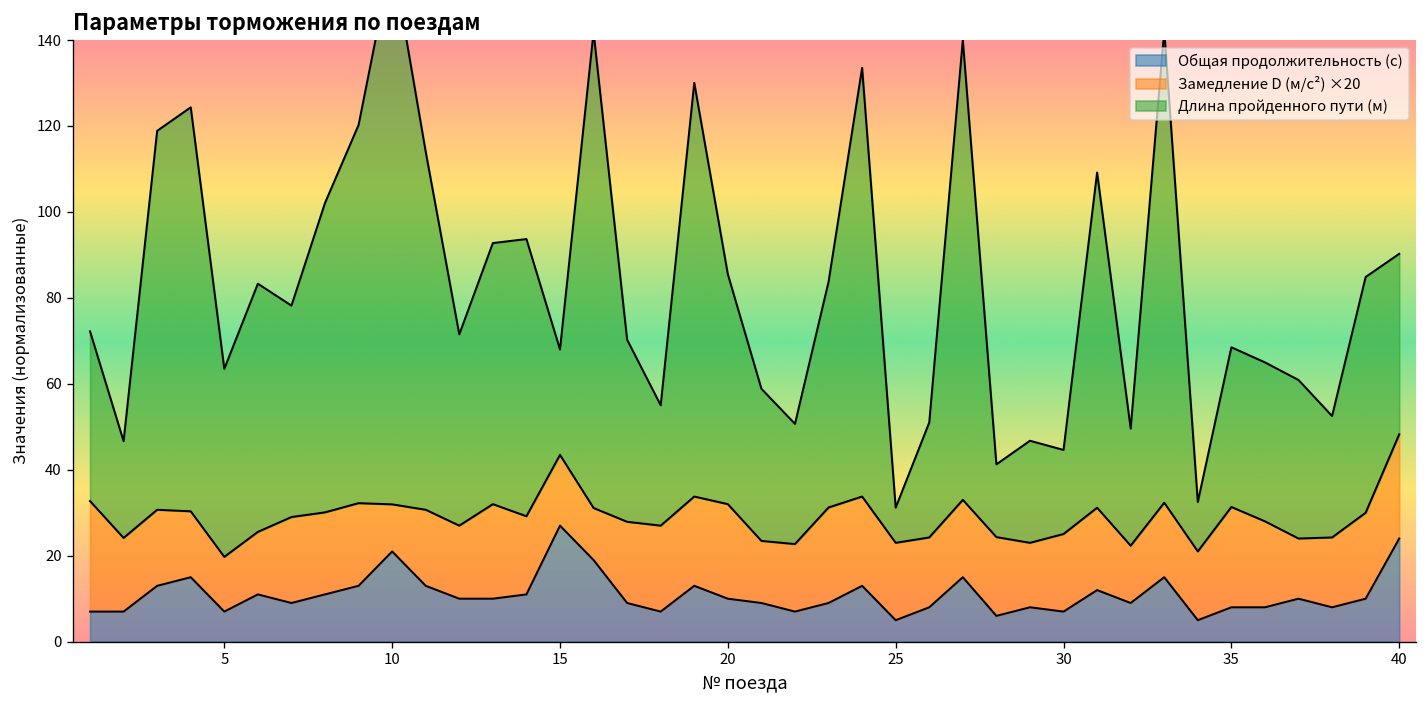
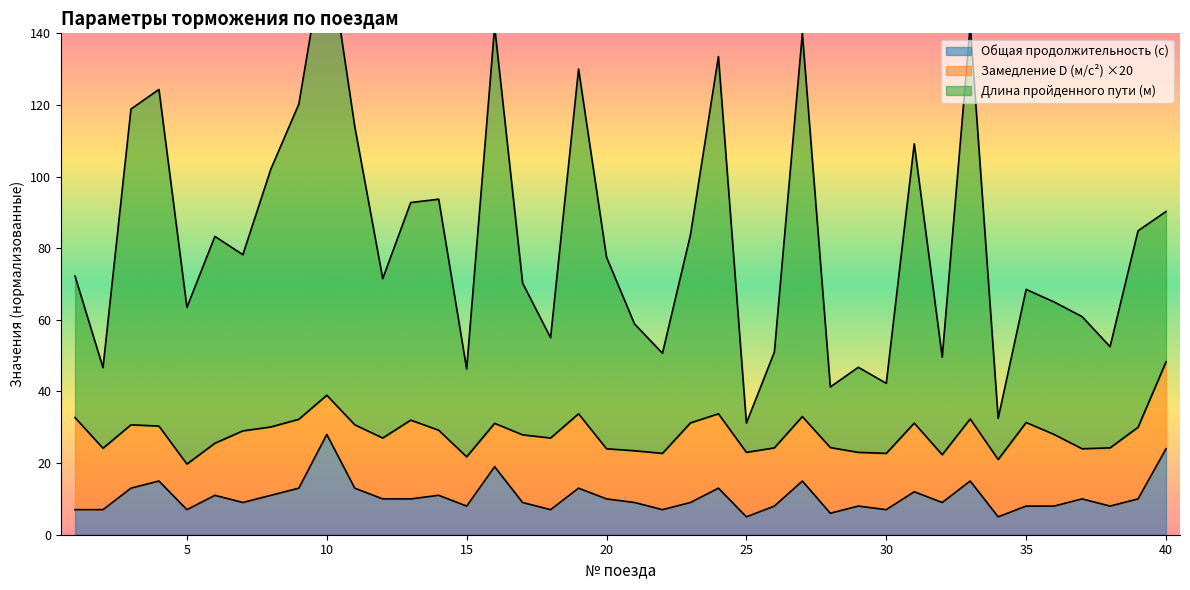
  {
    "Общая продолжительность (с)": {
      "5": 7,
-     "10": 21,
-     "15": 27,
+     "10": 28,
+     "15": 8,
      "20": 10,
      "25": 5,
      "30": 7,
      "35": 8,
      "40": 24
    },
    "Замедление D (м/с²) ×20": {
      "5": 13,
      "10": 11,
-     "15": 16,
-     "20": 22,
+     "15": 14,
+     "20": 14,
      "25": 18,
-     "30": 18,
+     "30": 16,
      "35": 23,
      "40": 24
    },
    "Длина пройденного пути (м)": {
      "5": 44,
      "15": 25,
      "20": 54,
      "25": 8,
      "30": 20,
      "35": 37,
      "40": 42
    }
  }
